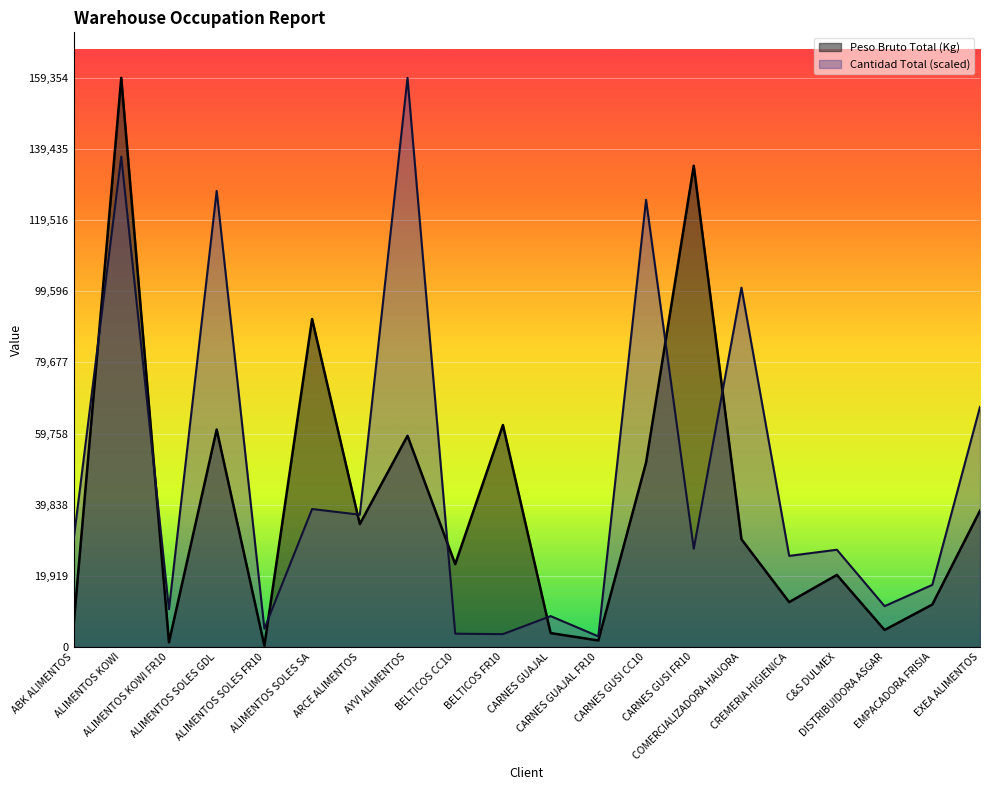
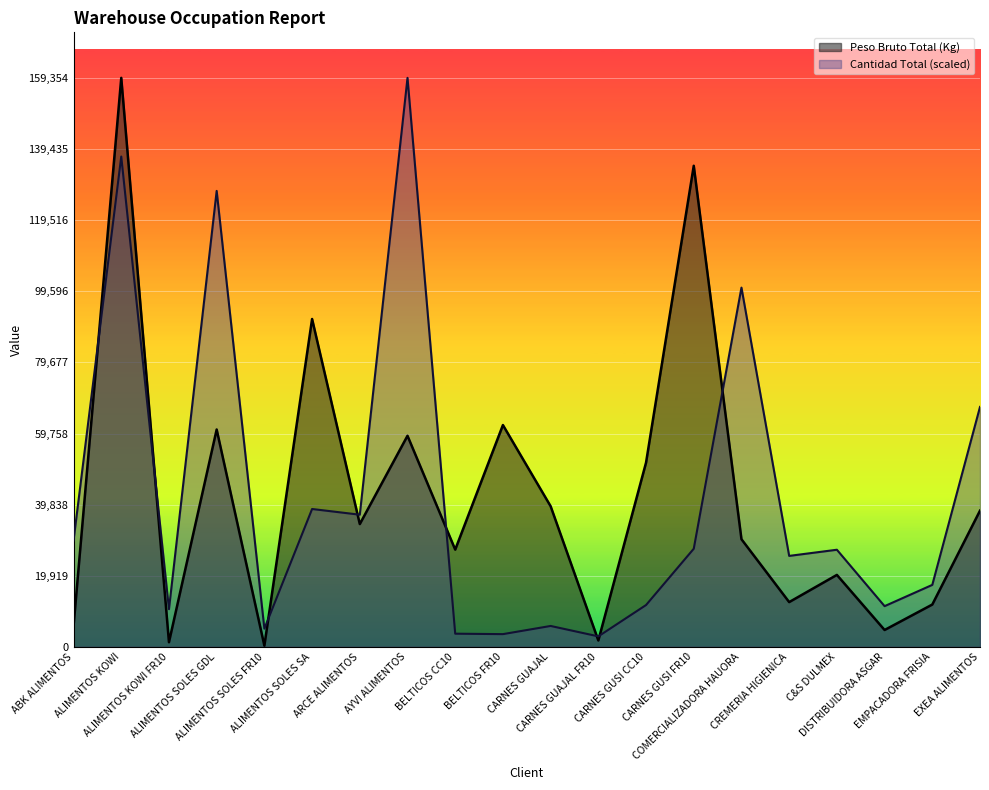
  {
    "Peso Bruto Total (Kg)": {
      "ABK ALIMENTOS": "6,000",
      "ALIMENTOS KOWI": "159,000",
      "ALIMENTOS KOWI FR10": "1,000",
      "ALIMENTOS SOLES GDL": "61,000",
      "ALIMENTOS SOLES FR10": "0",
      "ALIMENTOS SOLES SA": "92,000",
      "ARCE ALIMENTOS": "34,000",
      "AYVI ALIMENTOS": "59,000",
-     "BELTICOS CC10": "23,000",
+     "BELTICOS CC10": "27,000",
      "BELTICOS FR10": "62,000",
-     "CARNES GUAJAL": "4,000",
+     "CARNES GUAJAL": "39,000",
      "CARNES GUAJAL FR10": "2,000",
      "CARNES GUSI CC10": "52,000",
      "CARNES GUSI FR10": "135,000",
      "COMERCIALIZADORA HAUORA": "30,000",
      "CREMERIA HIGIENICA": "13,000",
      "C&S DULMEX": "20,000",
      "DISTRIBUIDORA ASGAR": "5,000",
      "EMPACADORA FRISIA": "12,000",
      "EXEA ALIMENTOS": "38,000"
    },
    "Cantidad Total (scaled)": {
      "ABK ALIMENTOS": "30,000",
      "ALIMENTOS KOWI": "137,000",
      "ALIMENTOS KOWI FR10": "11,000",
      "ALIMENTOS SOLES GDL": "128,000",
      "ALIMENTOS SOLES FR10": "5,000",
      "ALIMENTOS SOLES SA": "39,000",
      "ARCE ALIMENTOS": "37,000",
      "AYVI ALIMENTOS": "159,000",
      "BELTICOS CC10": "4,000",
      "BELTICOS FR10": "4,000",
-     "CARNES GUAJAL": "9,000",
+     "CARNES GUAJAL": "6,000",
      "CARNES GUAJAL FR10": "3,000",
-     "CARNES GUSI CC10": "125,000",
+     "CARNES GUSI CC10": "12,000",
      "CARNES GUSI FR10": "27,000",
      "COMERCIALIZADORA HAUORA": "101,000",
      "CREMERIA HIGIENICA": "25,000",
      "C&S DULMEX": "27,000",
      "DISTRIBUIDORA ASGAR": "11,000",
      "EMPACADORA FRISIA": "17,000",
      "EXEA ALIMENTOS": "67,000"
    }
  }
